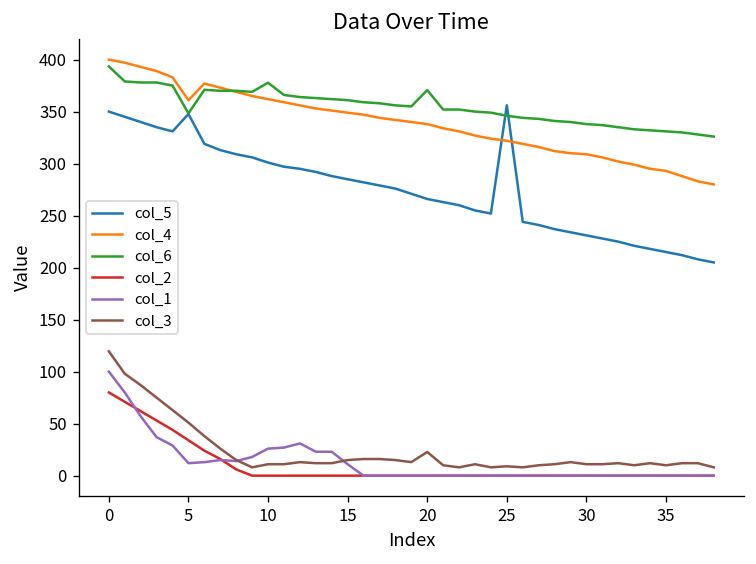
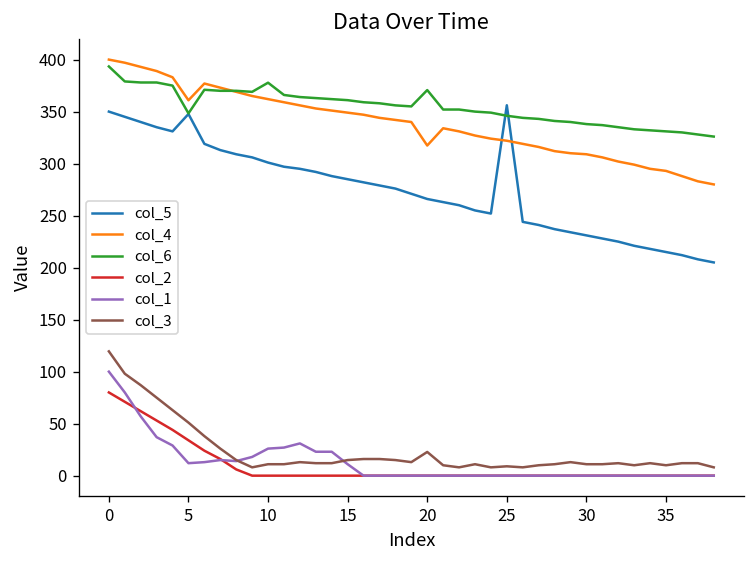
  {
    "col_5": {
      "0": 350,
      "10": 300,
      "15": 290,
      "20": 270,
      "25": 360,
      "30": 230,
      "35": 220
    },
    "col_4": {
      "0": 400,
      "5": 360,
      "10": 360,
      "15": 350,
-     "20": 340,
+     "20": 320,
      "25": 320,
      "30": 310,
      "35": 290
    },
    "col_6": {
      "0": 390,
      "10": 380,
      "15": 360,
      "20": 370,
      "25": 350,
      "30": 340,
      "35": 330
    },
    "col_2": {
      "0": 80,
      "5": 30,
      "10": 0,
      "15": 0
    },
    "col_1": {
      "0": 100,
      "5": 10,
      "10": 30,
      "15": 10
    },
    "col_3": {
      "0": 120,
      "5": 50,
      "10": 10,
      "15": 20,
      "20": 20,
      "25": 10,
      "30": 10,
      "35": 10
    }
  }
